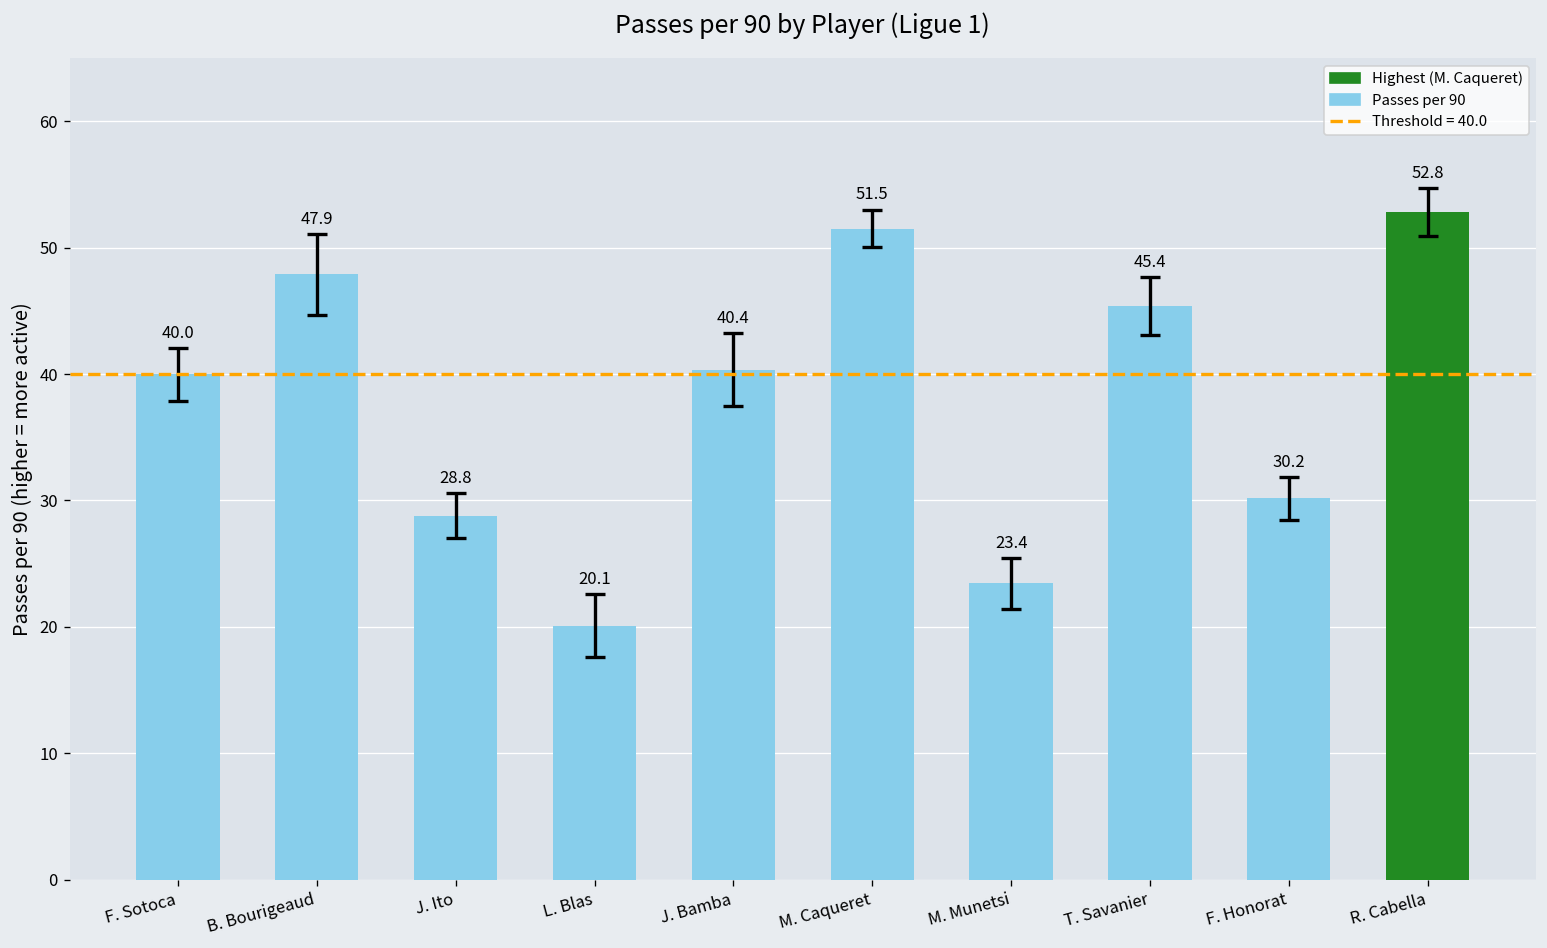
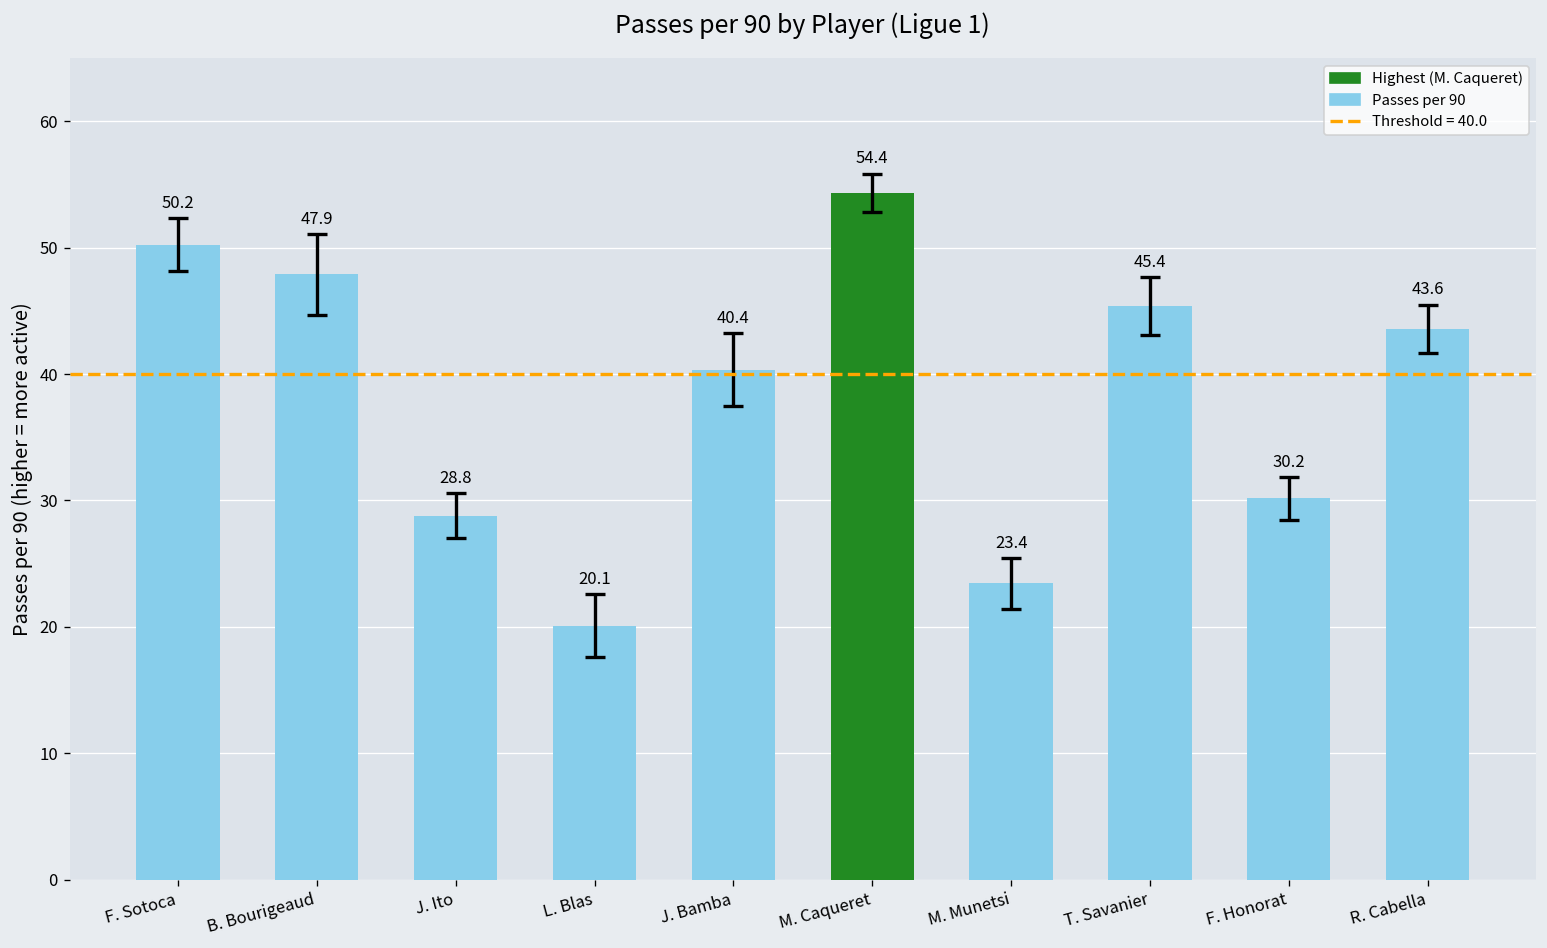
  {
    "Passes per 90": {
-     "F. Sotoca": 40.0,
+     "F. Sotoca": 50.2,
      "J. Ito": 28.8,
-     "M. Caqueret": 51.5,
+     "M. Caqueret": 54.4,
      "F. Honorat": 30.2,
-     "R. Cabella": 52.8
+     "R. Cabella": 43.6
    }
  }
